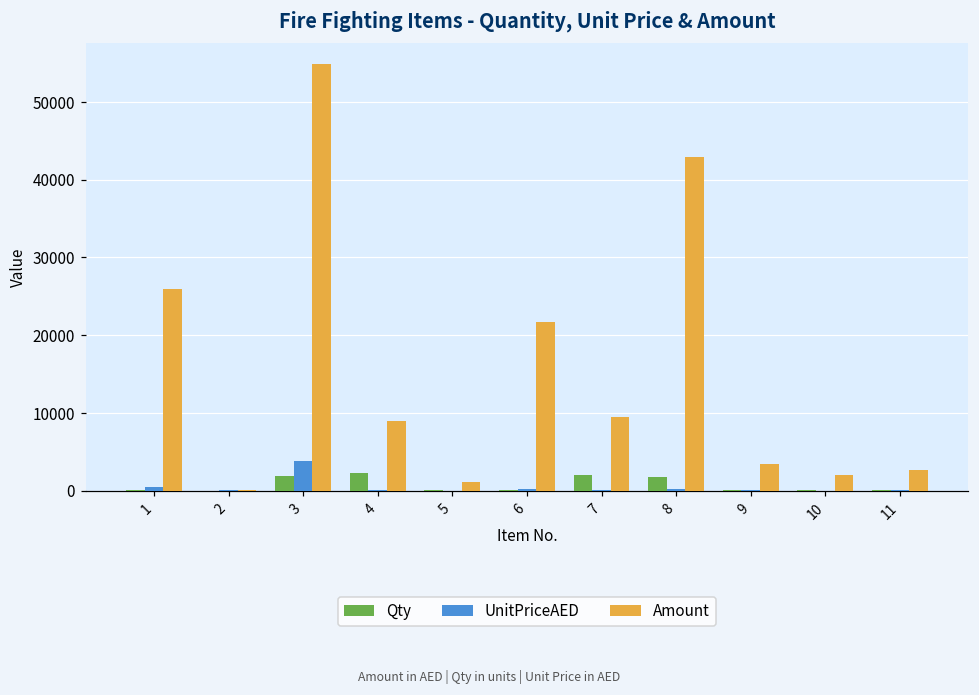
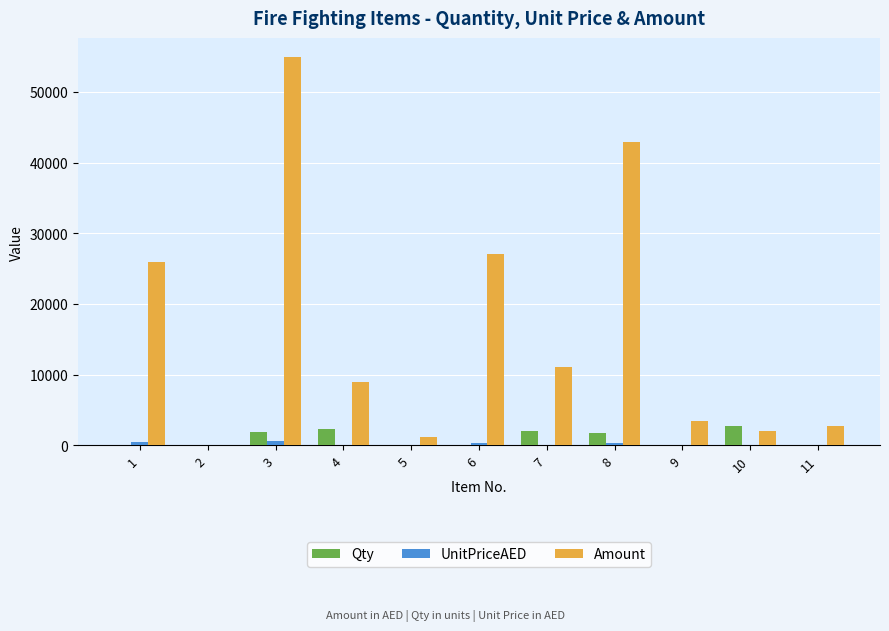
  {
    "Qty": {
      "3": 2000,
      "4": 2000,
      "7": 2000,
      "8": 2000,
-     "10": 0
+     "10": 3000
    },
    "UnitPriceAED": {
      "1": 0,
-     "3": 4000
+     "3": 1000
    },
    "Amount": {
      "1": 26000,
      "3": 55000,
      "4": 9000,
      "5": 1000,
-     "6": 22000,
-     "7": 10000,
+     "6": 27000,
+     "7": 11000,
      "8": 43000,
      "9": 3000,
      "10": 2000,
      "11": 3000
    }
  }
